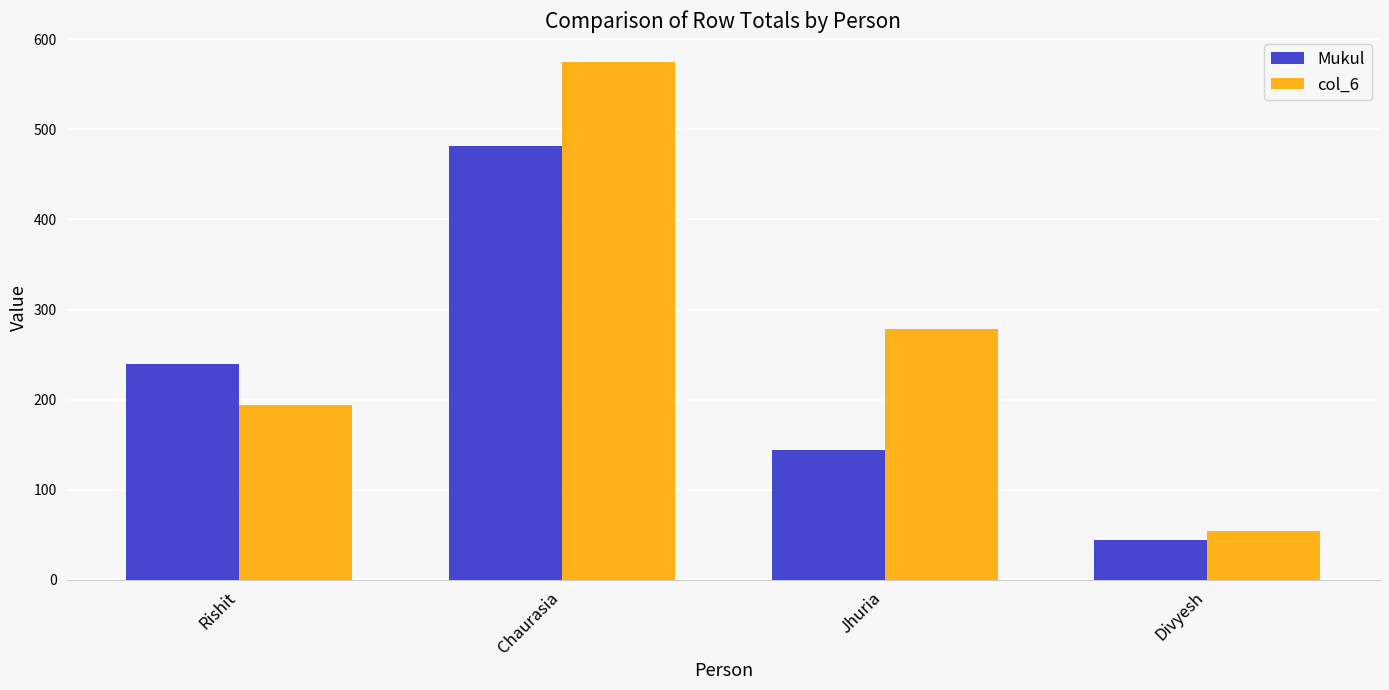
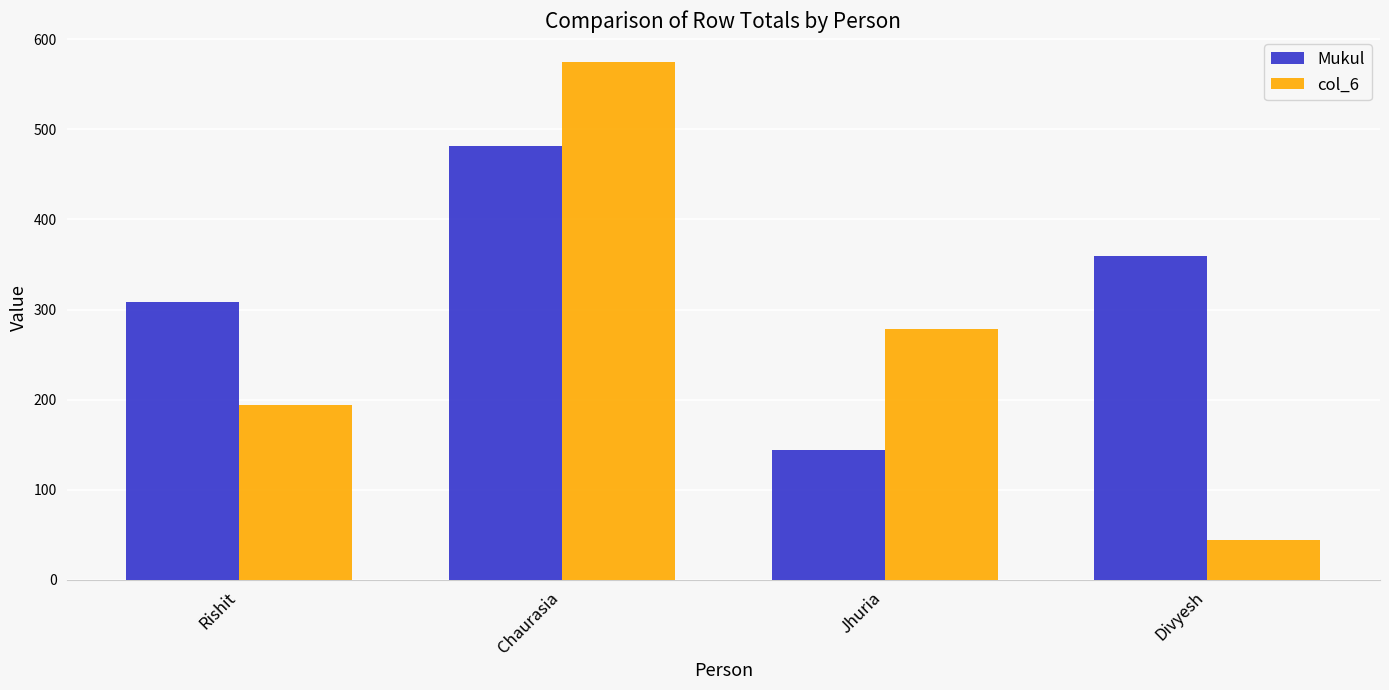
  {
    "Mukul": {
-     "Rishit": 240,
+     "Rishit": 310,
      "Chaurasia": 480,
      "Jhuria": 140,
-     "Divyesh": 40
+     "Divyesh": 360
    },
    "col_6": {
      "Rishit": 190,
      "Chaurasia": 580,
      "Jhuria": 280,
-     "Divyesh": 50
+     "Divyesh": 40
    }
  }
